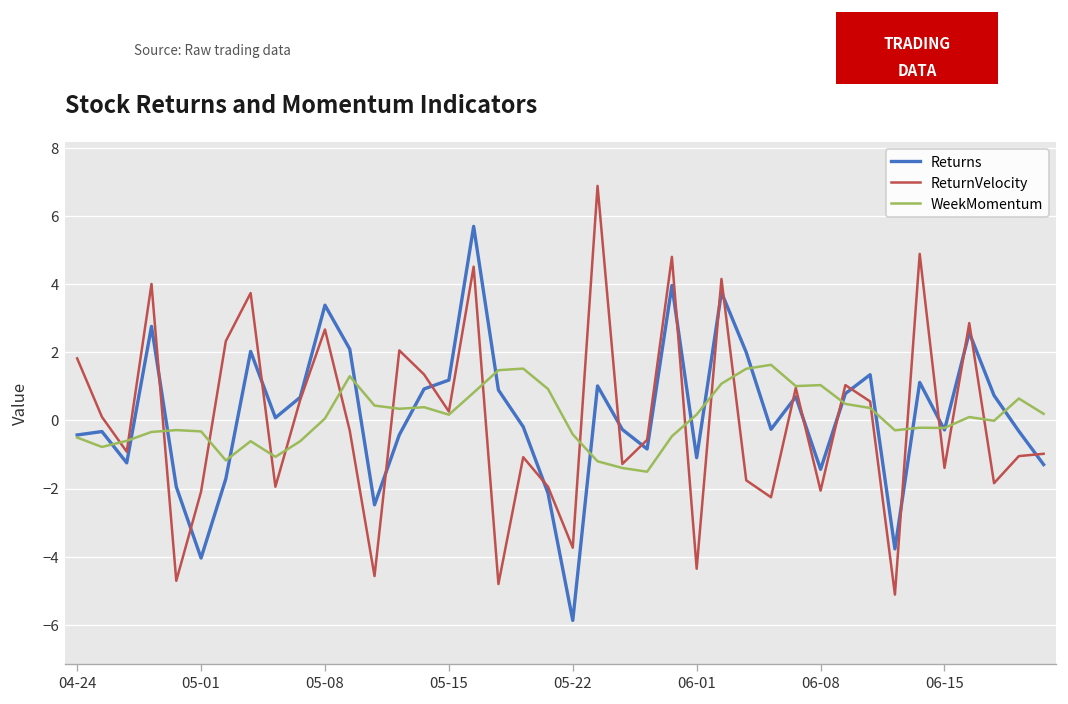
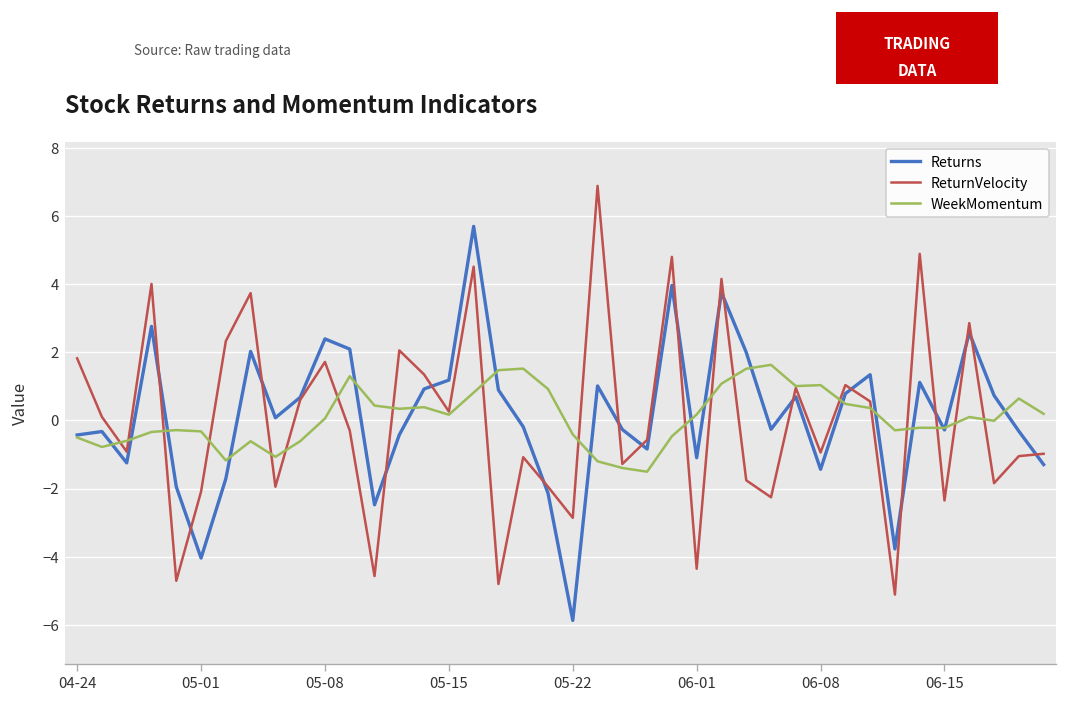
  {
    "Returns": {
      "05-01": -4.0,
-     "05-08": 3.4,
+     "05-08": 2.4,
      "05-15": 1.2,
      "05-22": -5.9,
      "06-01": -1.1,
      "06-08": -1.4
    },
    "ReturnVelocity": {
      "04-24": 1.8,
      "05-01": -2.1,
-     "05-08": 2.7,
+     "05-08": 1.7,
      "05-15": 0.3,
-     "05-22": -3.7,
+     "05-22": -2.9,
      "06-01": -4.4,
-     "06-08": -2.1,
-     "06-15": -1.4
+     "06-08": -0.9,
+     "06-15": -2.4
    },
    "WeekMomentum": {
      "05-01": -0.3,
      "05-08": 0.1,
      "05-15": 0.2,
      "05-22": -0.4,
      "06-01": 0.2,
      "06-08": 1.0
    }
  }
